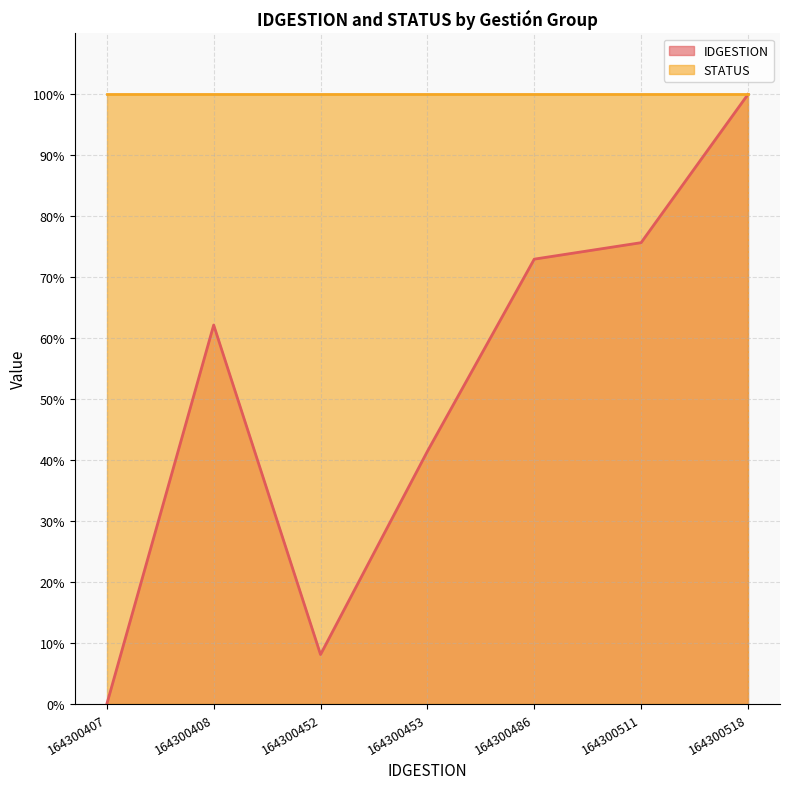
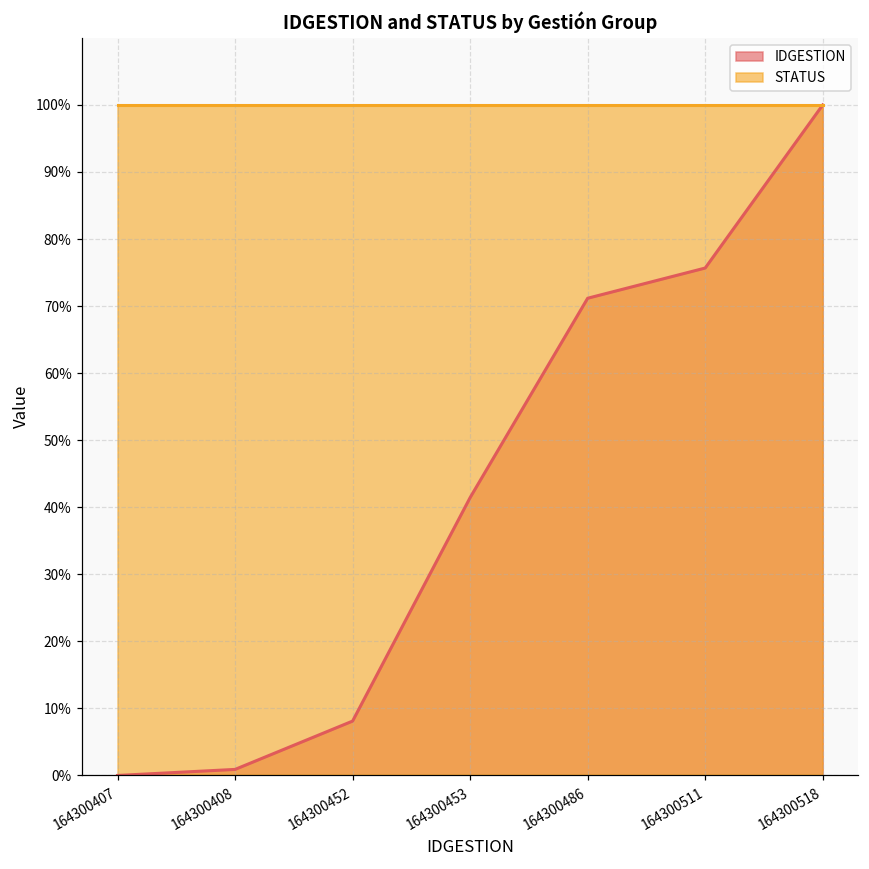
  {
    "IDGESTION": {
      "164300407": "0%",
-     "164300408": "62%",
+     "164300408": "1%",
      "164300452": "8%",
      "164300453": "41%",
-     "164300486": "73%",
+     "164300486": "71%",
      "164300511": "76%"
    },
    "STATUS": {
      "164300407": "100%",
      "164300408": "100%",
      "164300452": "100%",
      "164300453": "100%",
      "164300486": "100%",
      "164300511": "100%"
    }
  }
